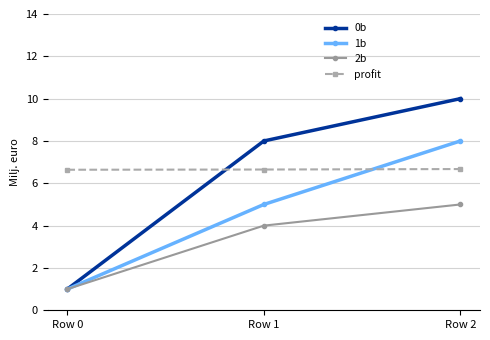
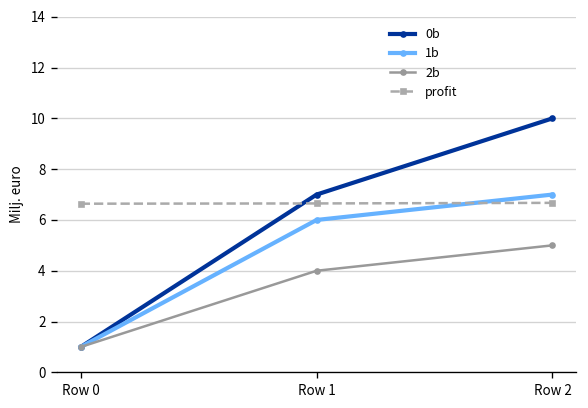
  {
    "0b": {
-     "Row 1": 8,
+     "Row 1": 7,
      "Row 2": 10
    },
    "1b": {
-     "Row 1": 5,
-     "Row 2": 8
+     "Row 1": 6,
+     "Row 2": 7
    }
  }
